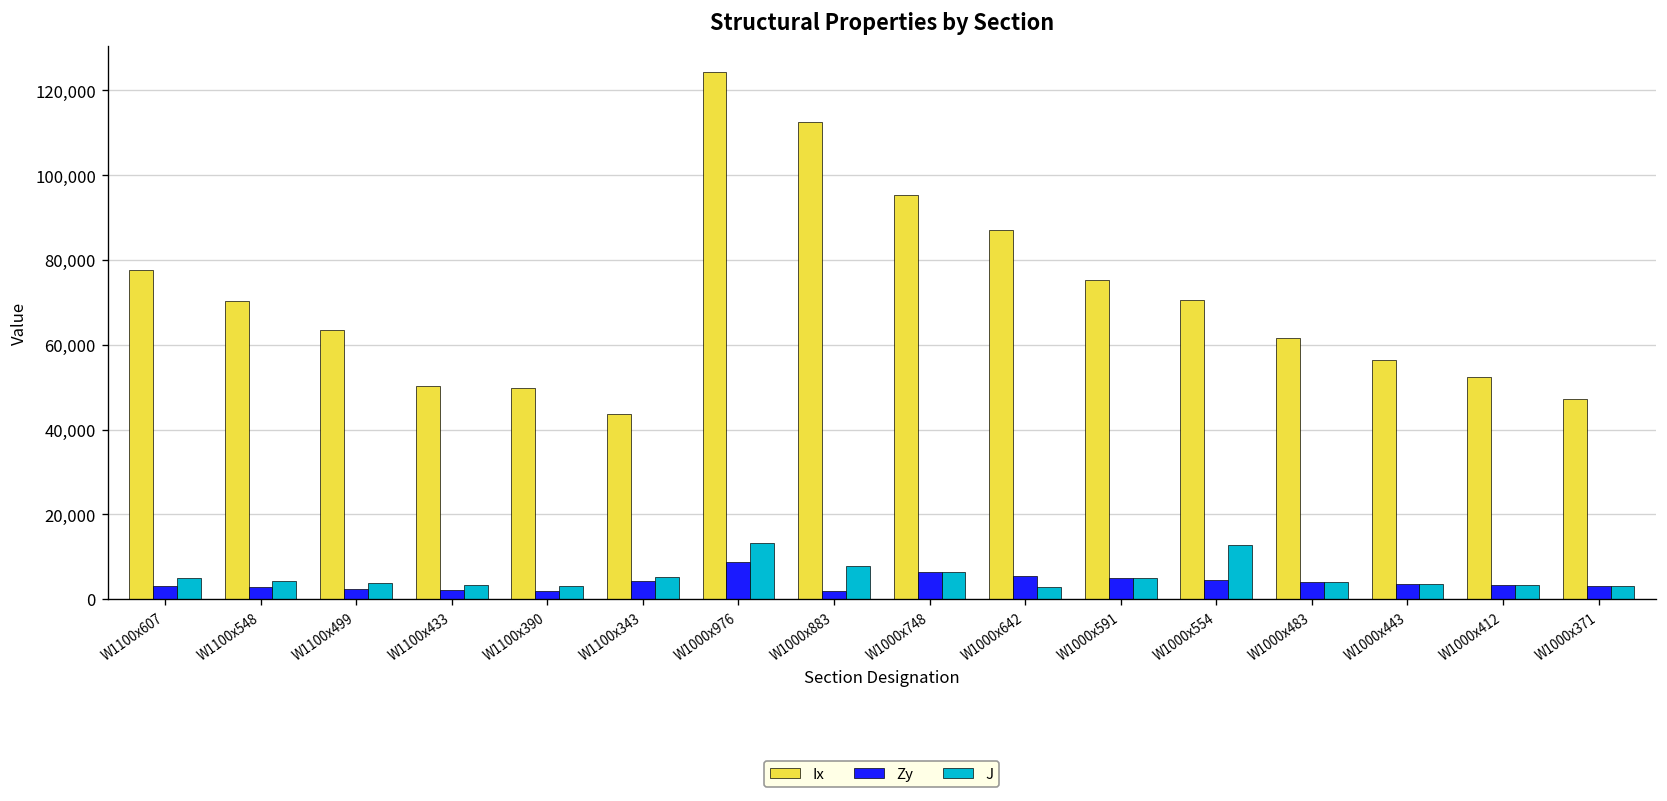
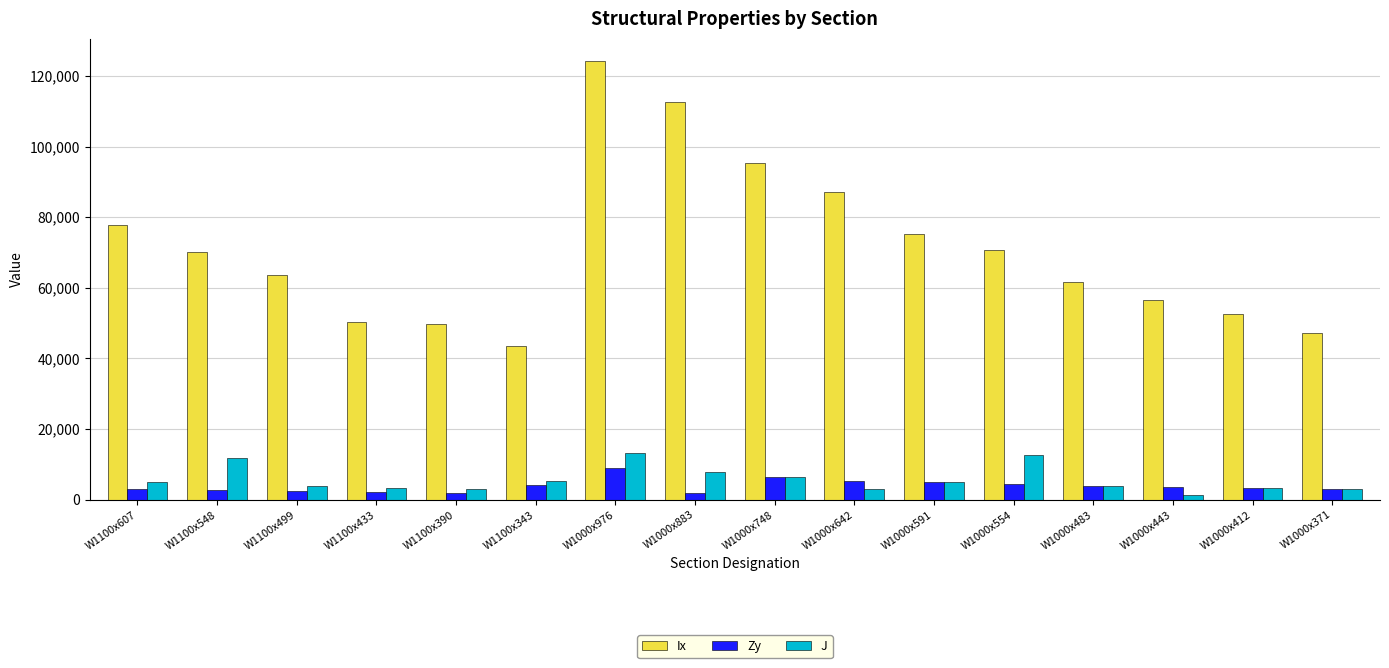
  {
    "Ix": {
      "W1100x607": "78,000",
      "W1100x548": "70,000",
      "W1100x499": "64,000",
      "W1100x433": "50,000",
      "W1100x390": "50,000",
      "W1100x343": "44,000",
      "W1000x976": "124,000",
      "W1000x883": "113,000",
      "W1000x748": "95,000",
      "W1000x642": "87,000",
      "W1000x591": "75,000",
      "W1000x554": "71,000",
      "W1000x483": "62,000",
      "W1000x443": "56,000",
      "W1000x412": "53,000",
      "W1000x371": "47,000"
    },
    "Zy": {
      "W1100x607": "3,000",
      "W1100x548": "3,000",
      "W1100x499": "2,000",
      "W1100x433": "2,000",
      "W1100x390": "2,000",
      "W1100x343": "4,000",
      "W1000x976": "9,000",
      "W1000x883": "2,000",
      "W1000x748": "6,000",
      "W1000x642": "5,000",
      "W1000x591": "5,000",
      "W1000x554": "5,000",
      "W1000x483": "4,000",
      "W1000x443": "4,000",
      "W1000x412": "3,000",
      "W1000x371": "3,000"
    },
    "J": {
      "W1100x607": "5,000",
-     "W1100x548": "4,000",
+     "W1100x548": "12,000",
      "W1100x499": "4,000",
      "W1100x433": "3,000",
      "W1100x390": "3,000",
      "W1100x343": "5,000",
      "W1000x976": "13,000",
      "W1000x883": "8,000",
      "W1000x748": "6,000",
      "W1000x642": "3,000",
      "W1000x591": "5,000",
      "W1000x554": "13,000",
      "W1000x483": "4,000",
-     "W1000x443": "4,000",
+     "W1000x443": "1,000",
      "W1000x412": "3,000",
      "W1000x371": "3,000"
    }
  }
